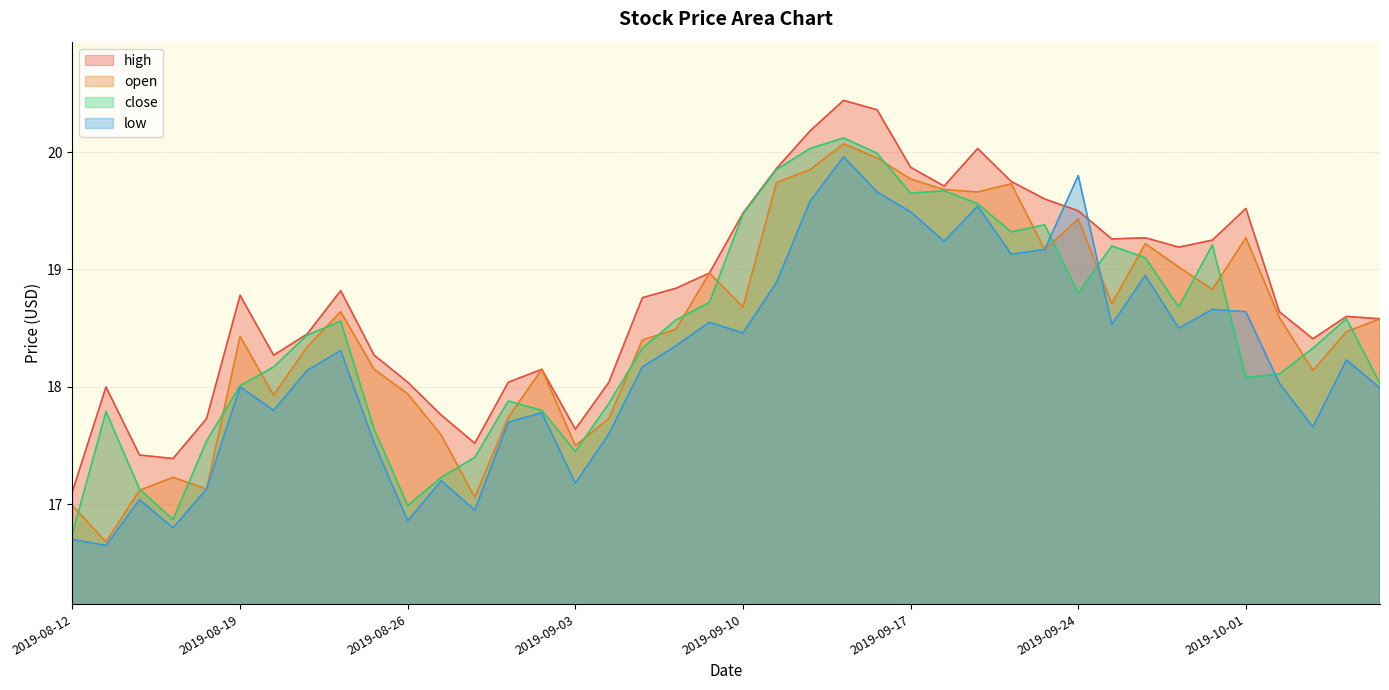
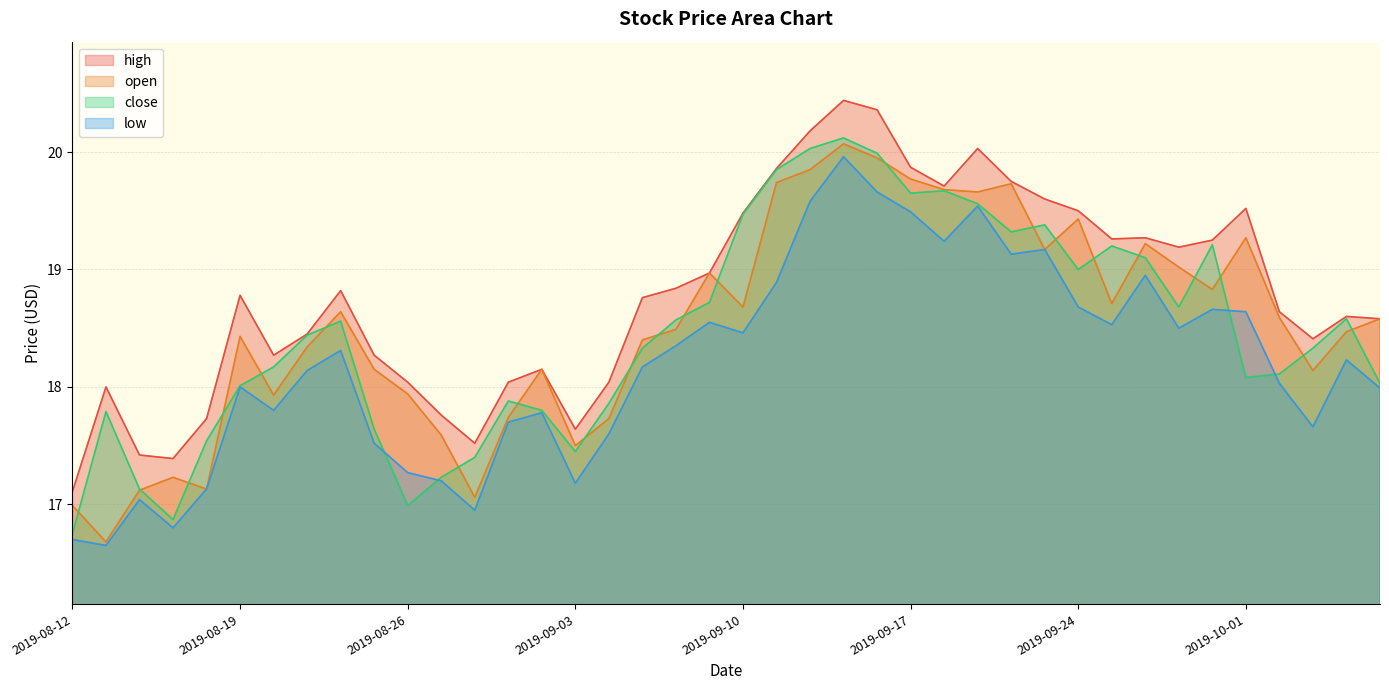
  {
    "close": {
      "2019-08-12": 16.75,
      "2019-08-26": 17.0,
      "2019-09-03": 17.45,
      "2019-09-17": 19.65,
-     "2019-09-24": 18.8,
+     "2019-09-24": 19.0,
      "2019-10-01": 18.1
    },
    "low": {
      "2019-08-12": 16.70,
-     "2019-08-26": 16.86,
+     "2019-08-26": 17.27,
      "2019-09-03": 17.18,
      "2019-09-10": 18.46,
      "2019-09-17": 19.49,
-     "2019-09-24": 19.80,
+     "2019-09-24": 18.68,
      "2019-10-01": 18.64
    }
  }
